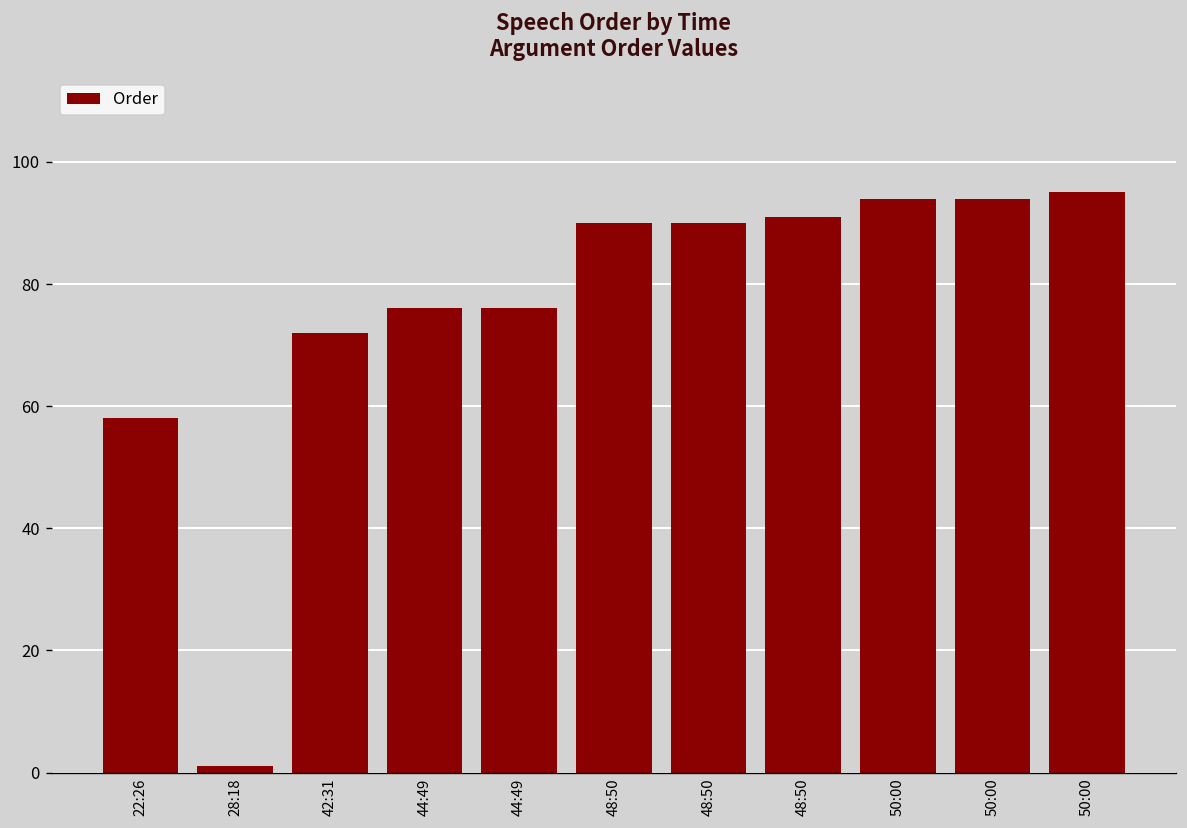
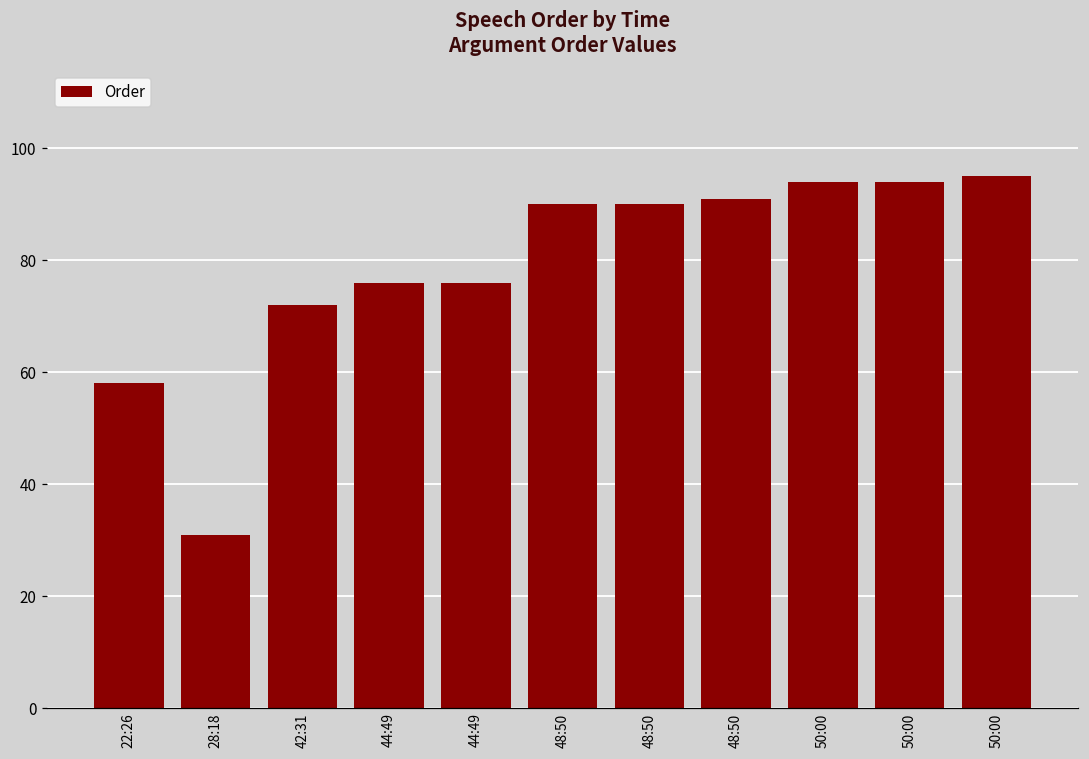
  {
    "22:26": 58,
-   "28:18": 1,
+   "28:18": 31,
    "42:31": 72
  }
